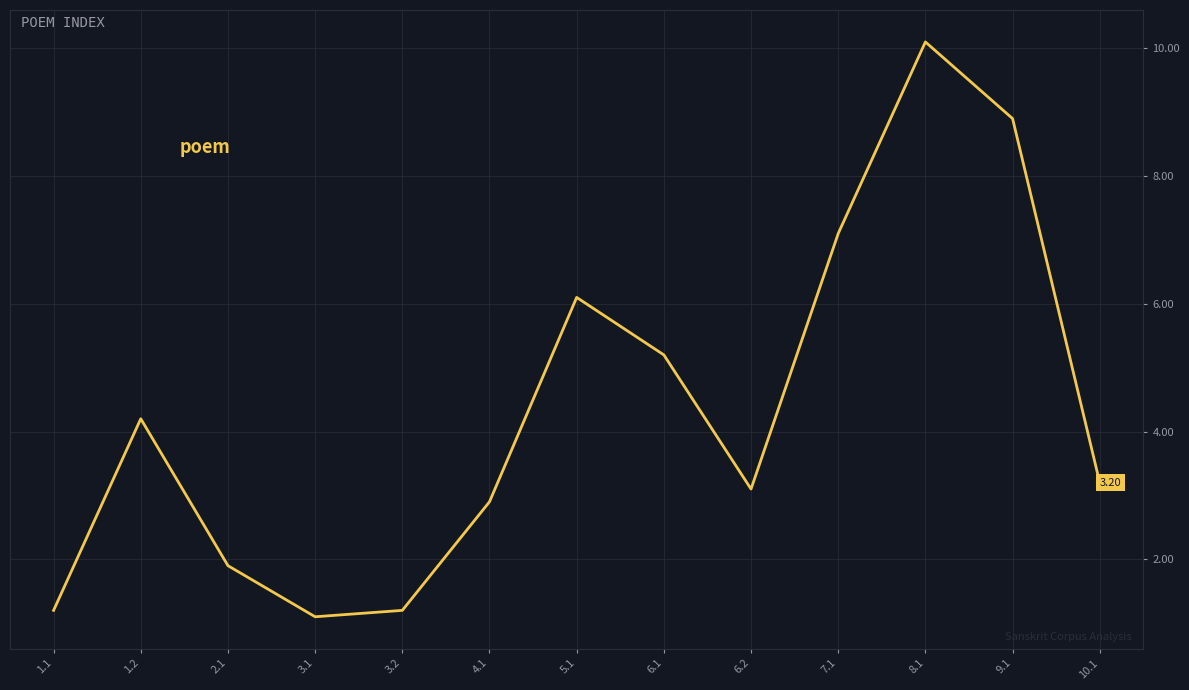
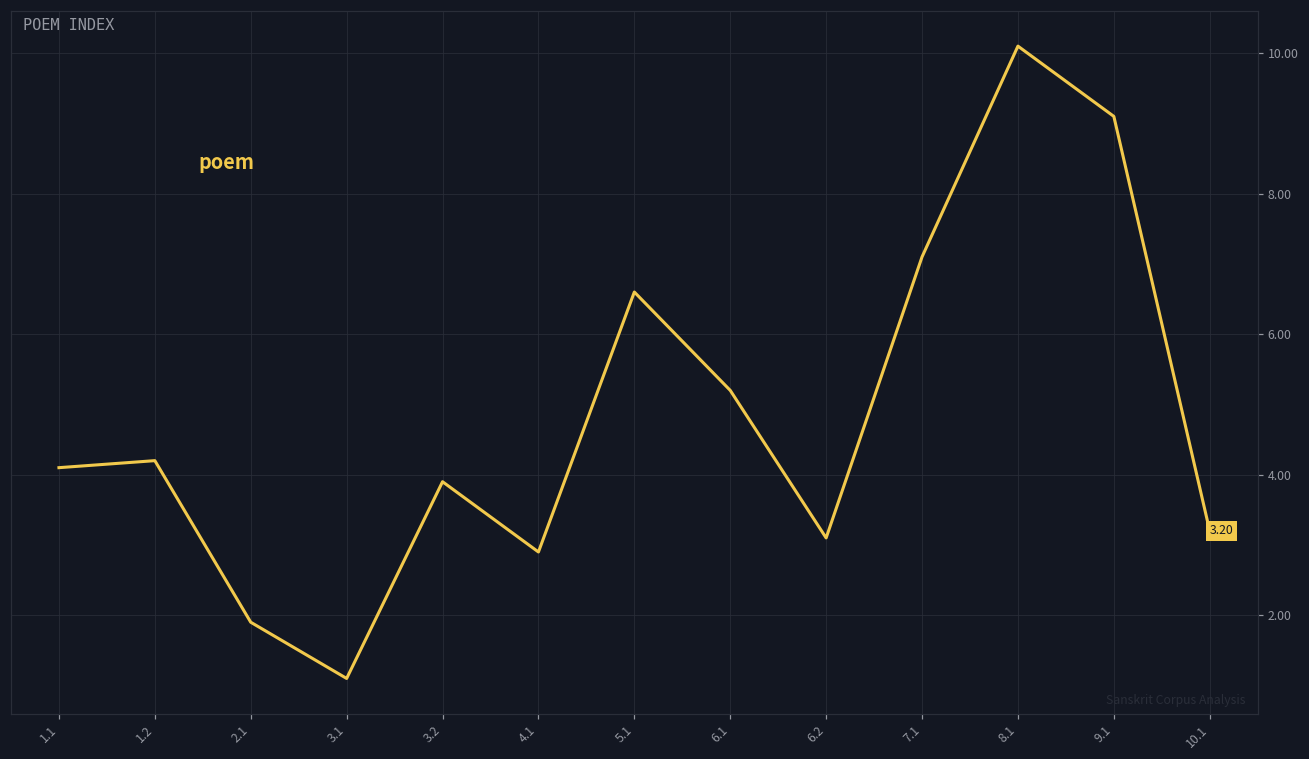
  {
-   "1.1": 1.2,
+   "1.1": 4.1,
    "1.2": 4.2,
    "2.1": 1.9,
    "3.1": 1.1,
-   "3.2": 1.2,
+   "3.2": 3.9,
    "4.1": 2.9,
-   "5.1": 6.1,
+   "5.1": 6.6,
    "6.1": 5.2,
    "6.2": 3.1,
    "7.1": 7.1,
    "8.1": 10.1,
-   "9.1": 8.9
+   "9.1": 9.1
  }
